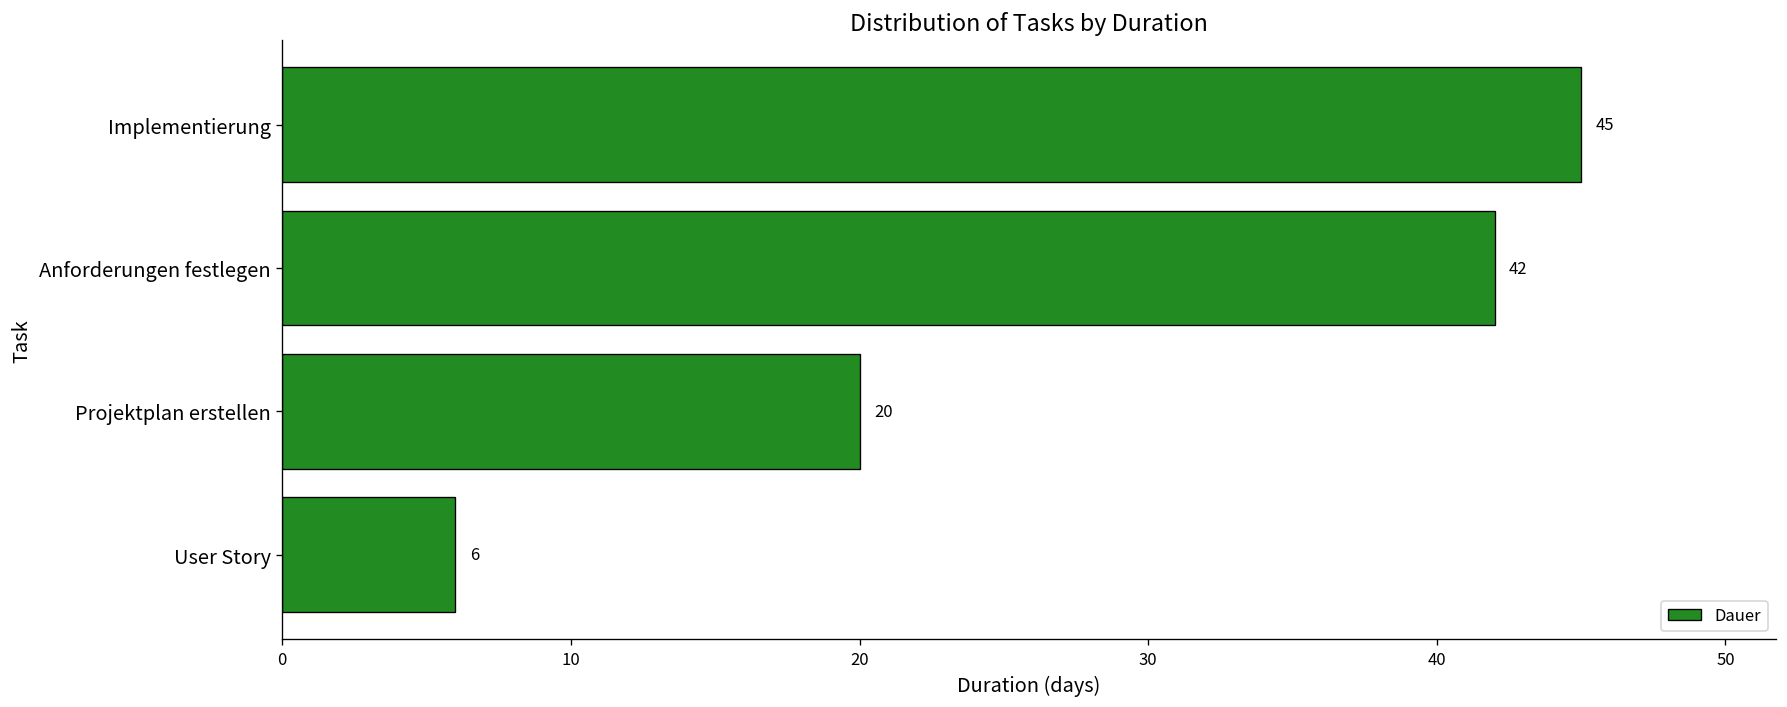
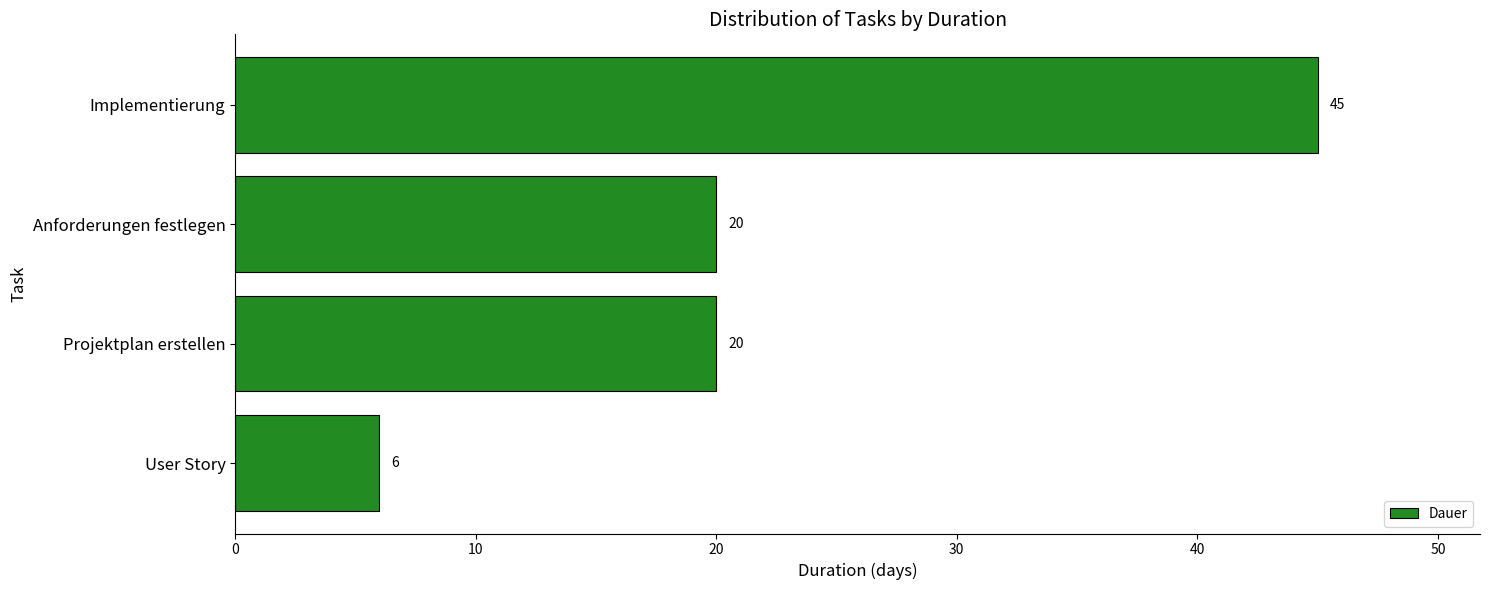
  {
    "Implementierung": 45,
-   "Anforderungen festlegen": 42,
+   "Anforderungen festlegen": 20,
    "Projektplan erstellen": 20,
    "User Story": 6
  }
